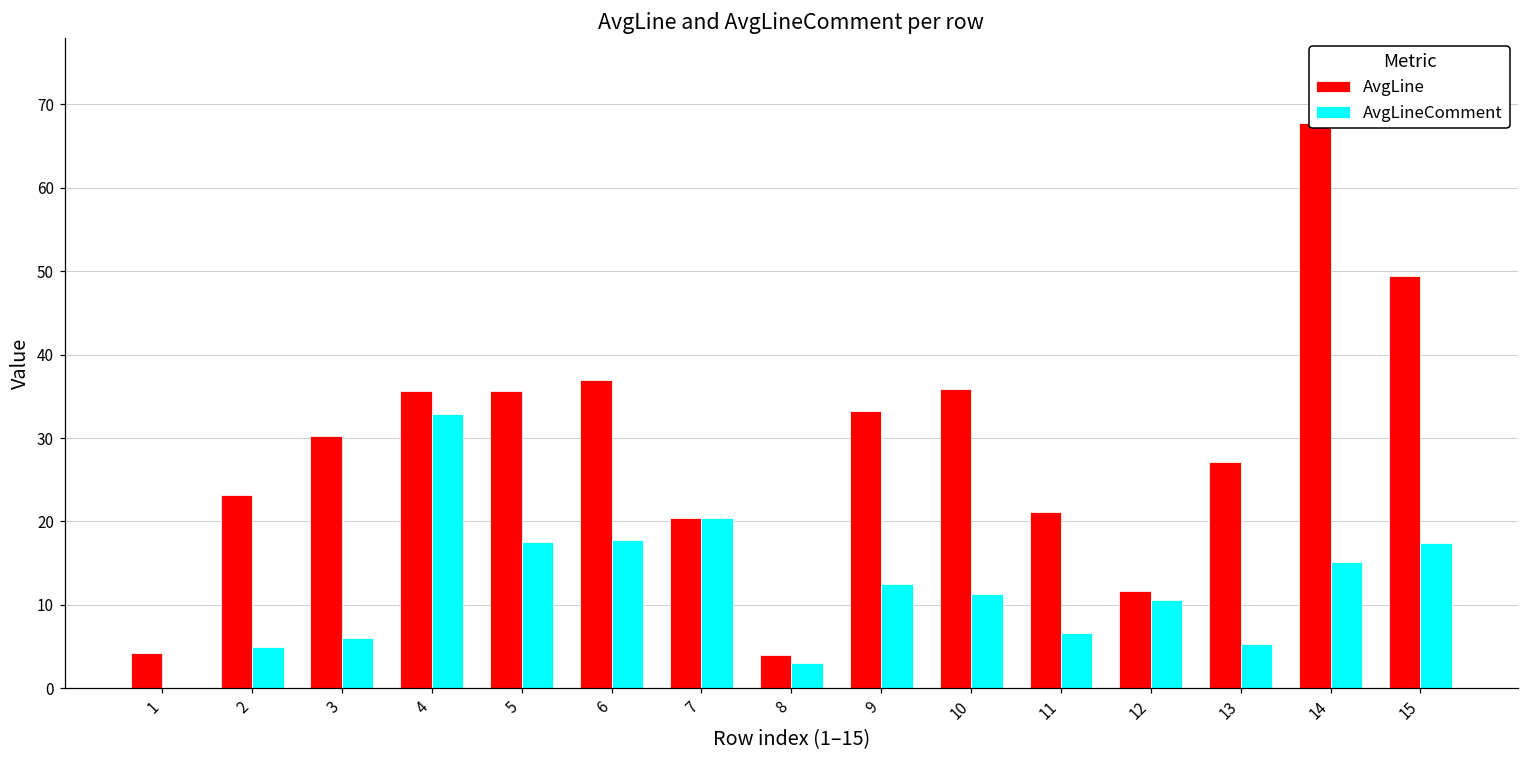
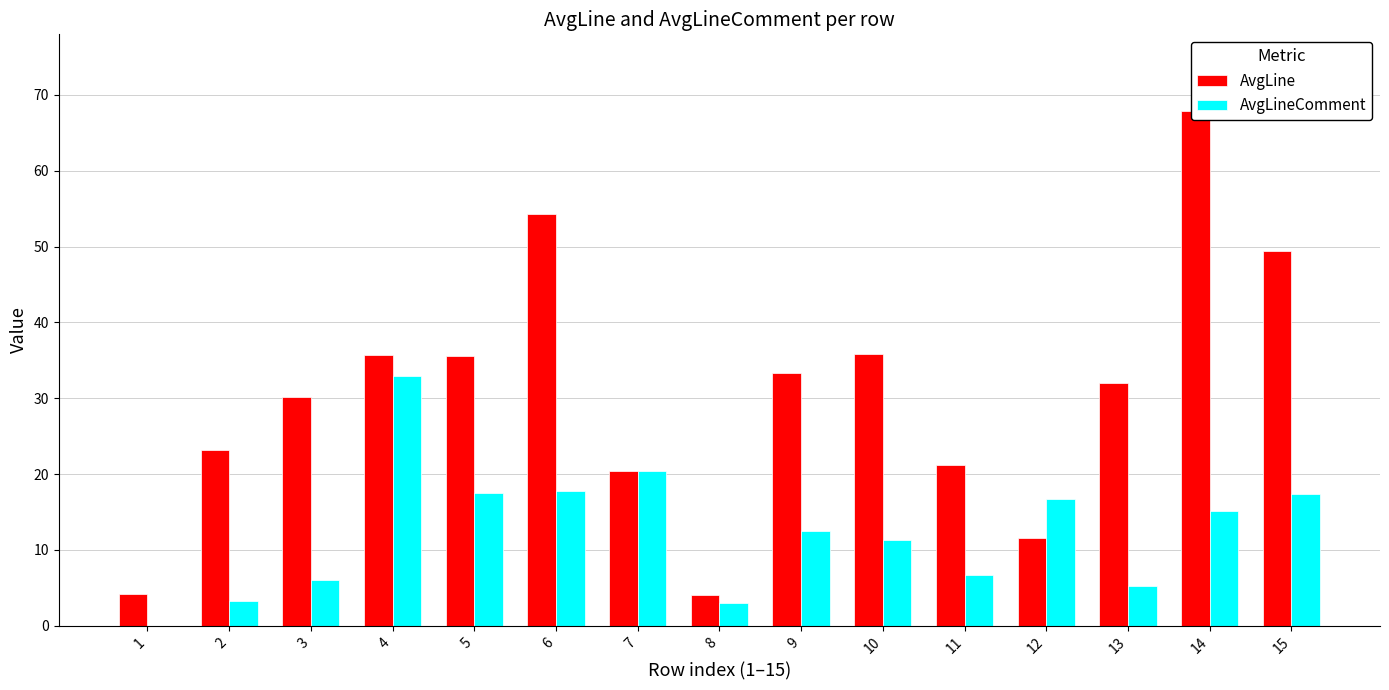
  {
    "AvgLine": {
      "1": 4,
      "2": 23,
      "3": 30,
      "4": 36,
      "5": 36,
-     "6": 37,
+     "6": 54,
      "7": 20,
      "8": 4,
      "9": 33,
      "10": 36,
      "11": 21,
      "12": 12,
-     "13": 27,
+     "13": 32,
      "15": 49
    },
    "AvgLineComment": {
      "1": 0,
-     "2": 5,
+     "2": 3,
      "3": 6,
      "4": 33,
      "5": 18,
      "6": 18,
      "7": 20,
      "8": 3,
      "9": 13,
      "10": 11,
      "11": 7,
-     "12": 11,
+     "12": 17,
      "13": 5,
      "14": 15,
      "15": 17
    }
  }
